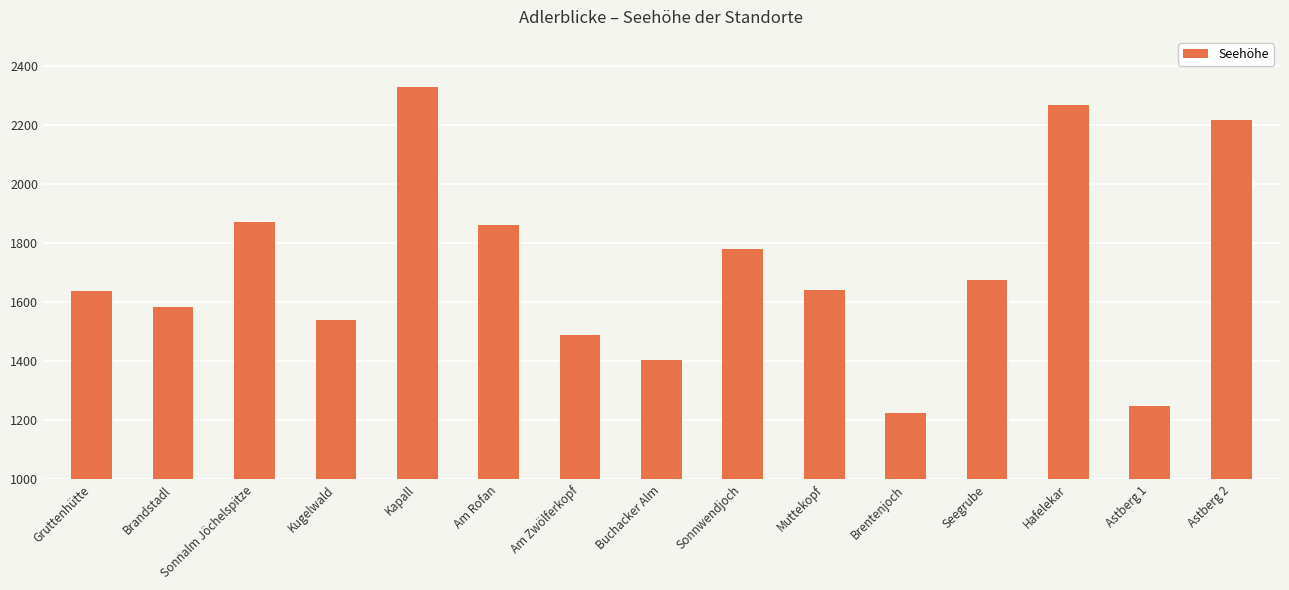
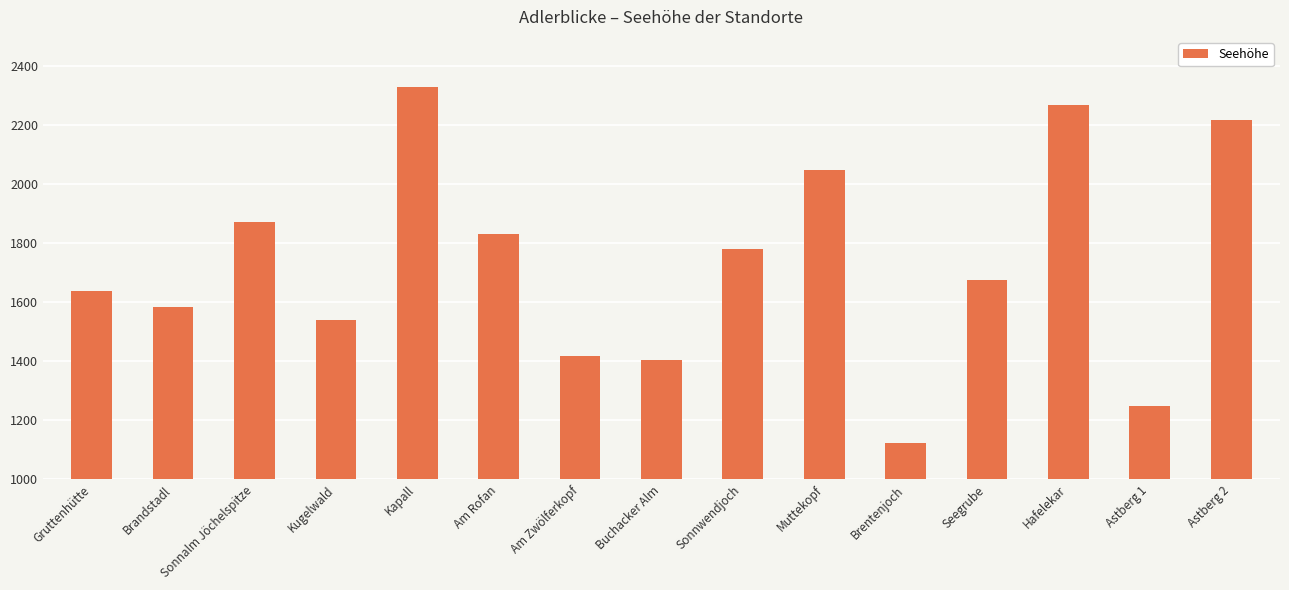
  {
    "Gruttenhütte": 1640,
    "Brandstadl": 1590,
    "Sonnalm Jöchelspitze": 1870,
    "Kugelwald": 1540,
    "Kapall": 2330,
-   "Am Rofan": 1860,
-   "Am Zwölferkopf": 1490,
+   "Am Rofan": 1830,
+   "Am Zwölferkopf": 1420,
    "Buchacker Alm": 1410,
    "Sonnwendjoch": 1780,
-   "Muttekopf": 1640,
-   "Brentenjoch": 1230,
+   "Muttekopf": 2050,
+   "Brentenjoch": 1130,
    "Seegrube": 1680,
    "Hafelekar": 2270,
    "Astberg 1": 1250,
    "Astberg 2": 2220
  }
